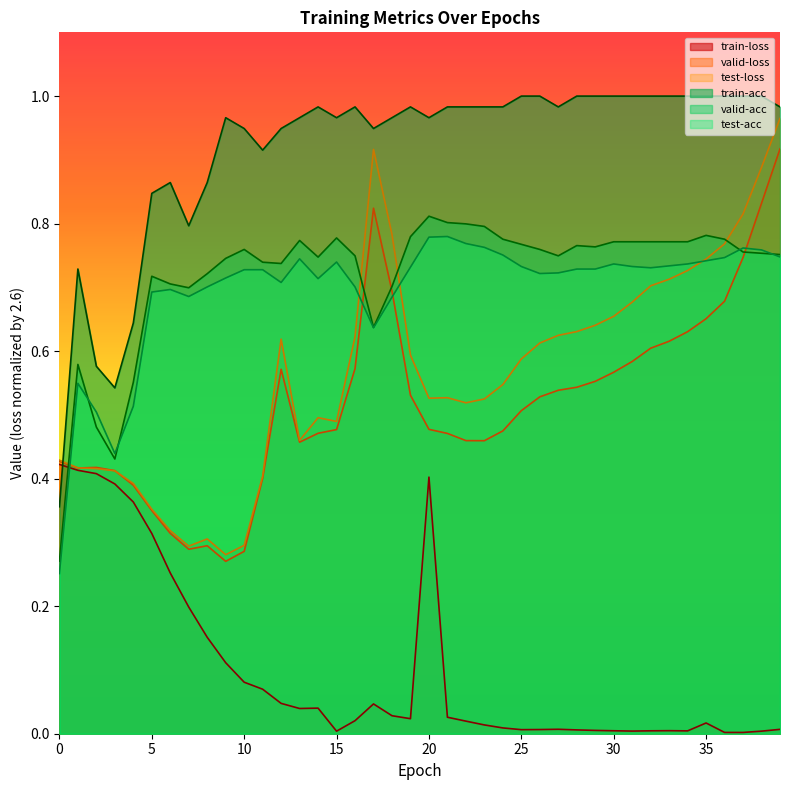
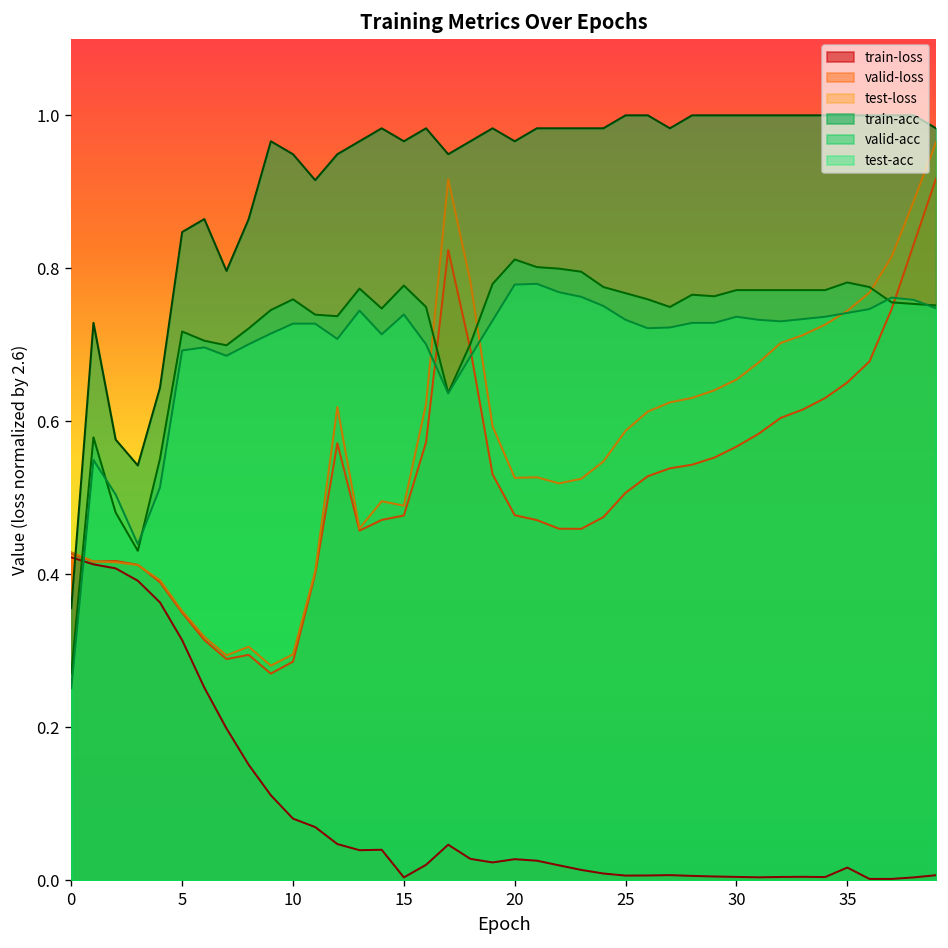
  {
    "train-loss": {
      "0": 0.42,
      "5": 0.31,
      "10": 0.08,
      "15": 0.00,
-     "20": 0.40,
+     "20": 0.03,
      "25": 0.01,
      "30": 0.00,
      "35": 0.02
    }
  }
